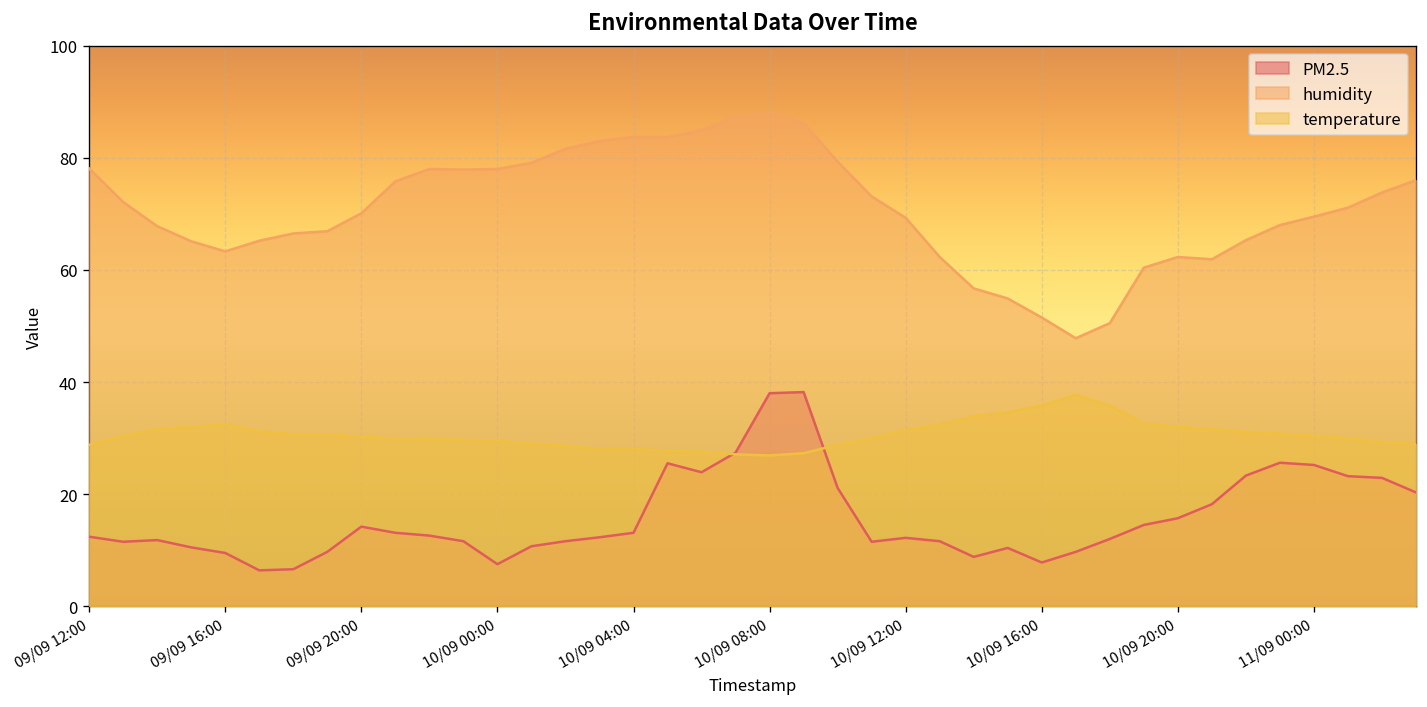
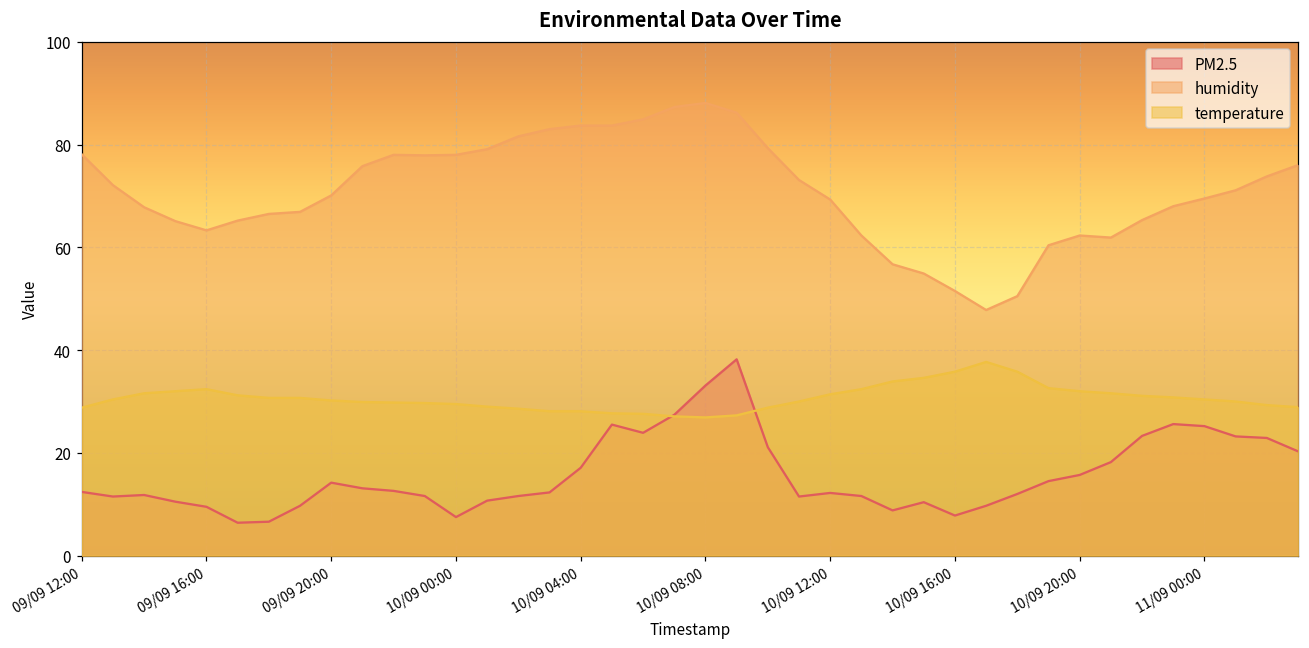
  {
    "PM2.5": {
      "09/09 12:00": 12,
      "09/09 16:00": 10,
      "09/09 20:00": 14,
      "10/09 00:00": 8,
-     "10/09 04:00": 13,
-     "10/09 08:00": 38,
+     "10/09 04:00": 17,
+     "10/09 08:00": 33,
      "10/09 12:00": 12,
      "10/09 16:00": 8,
      "10/09 20:00": 16,
      "11/09 00:00": 25
    }
  }
